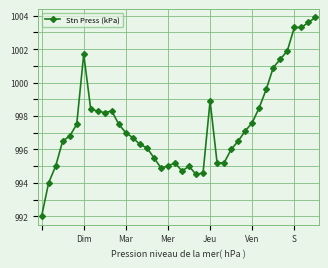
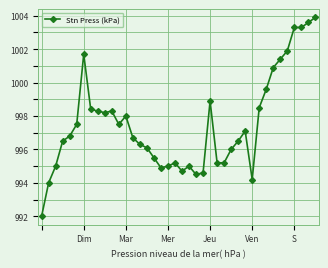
  {
    "Dim": 1001.7,
-   "Mar": 997.0,
+   "Mar": 998.0,
    "Mer": 995.0,
    "Jeu": 998.9,
-   "Ven": 997.6,
+   "Ven": 994.2,
    "S": 1003.3
  }
